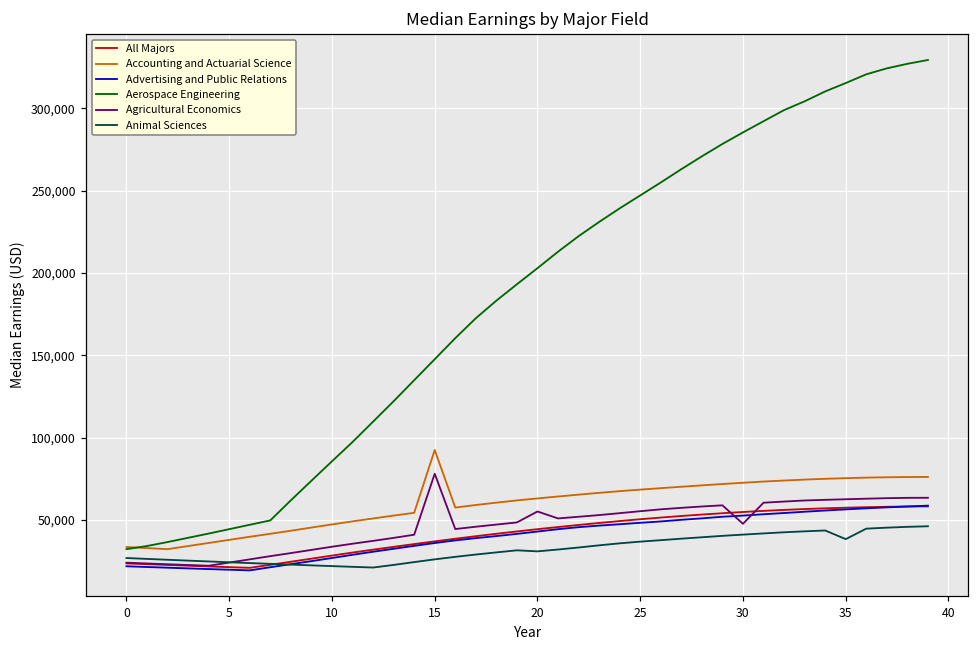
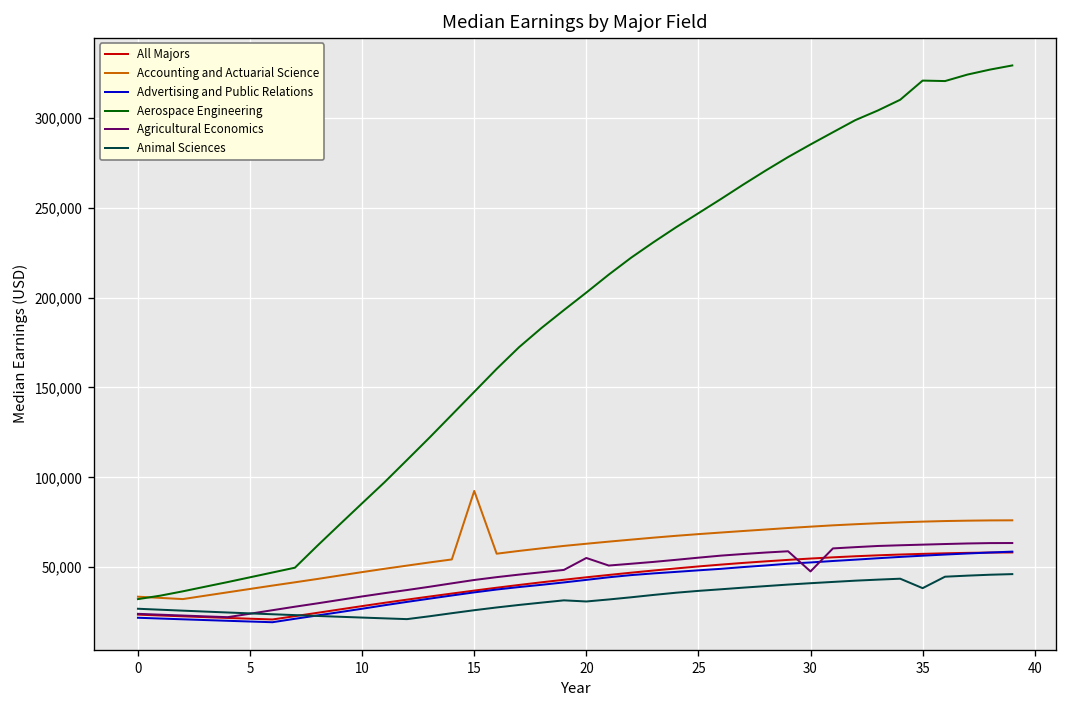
  {
    "All Majors": {
      "25": "50,000",
      "30": "55,000"
    },
    "Accounting and Actuarial Science": {
      "5": "38,000",
      "10": "47,000",
      "15": "92,000",
      "20": "63,000",
      "25": "68,000",
      "30": "73,000",
      "35": "75,000"
    },
    "Advertising and Public Relations": {
      "0": "22,000",
      "25": "48,000",
      "30": "53,000"
    },
    "Aerospace Engineering": {
      "5": "44,000",
      "10": "86,000",
      "15": "148,000",
      "20": "203,000",
      "25": "247,000",
      "30": "285,000",
-     "35": "315,000"
+     "35": "321,000"
    },
    "Agricultural Economics": {
      "10": "34,000",
-     "15": "78,000",
+     "15": "43,000",
      "20": "55,000",
      "25": "55,000",
      "30": "48,000",
      "35": "63,000"
    },
    "Animal Sciences": {
      "0": "27,000",
      "10": "22,000",
      "15": "26,000",
      "20": "31,000",
      "25": "37,000",
      "30": "41,000",
      "35": "38,000"
    }
  }
